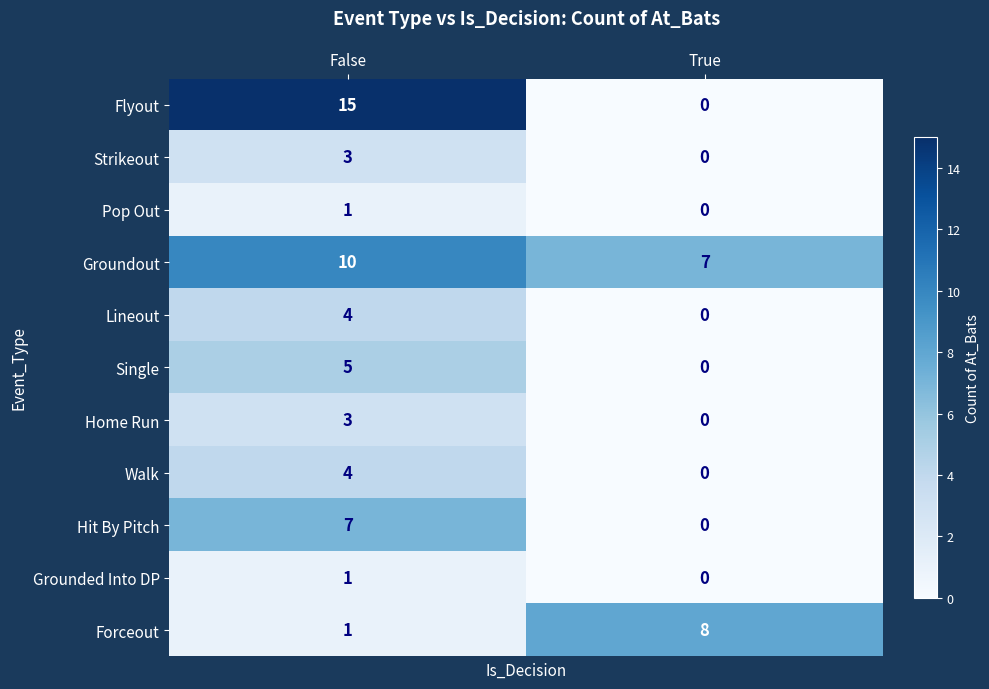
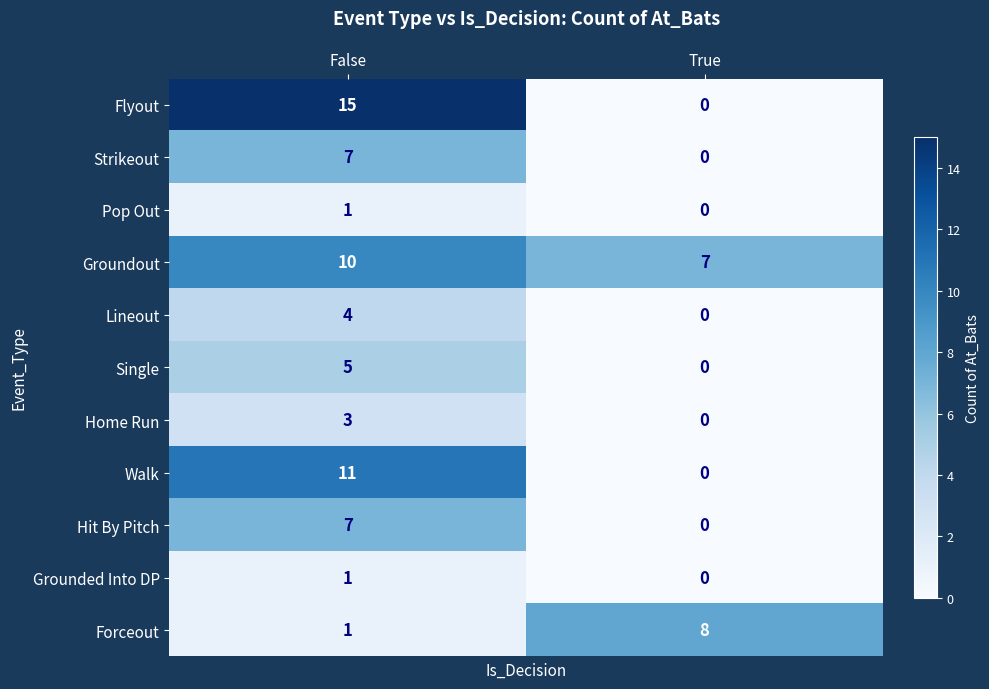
  {
    "Flyout": {
      "False": 15,
      "True": 0
    },
    "Strikeout": {
-     "False": 3,
+     "False": 7,
      "True": 0
    },
    "Pop Out": {
      "False": 1,
      "True": 0
    },
    "Groundout": {
      "False": 10,
      "True": 7
    },
    "Lineout": {
      "False": 4,
      "True": 0
    },
    "Single": {
      "False": 5,
      "True": 0
    },
    "Home Run": {
      "False": 3,
      "True": 0
    },
    "Walk": {
-     "False": 4,
+     "False": 11,
      "True": 0
    },
    "Hit By Pitch": {
      "False": 7,
      "True": 0
    },
    "Grounded Into DP": {
      "False": 1,
      "True": 0
    },
    "Forceout": {
      "False": 1,
      "True": 8
    }
  }
